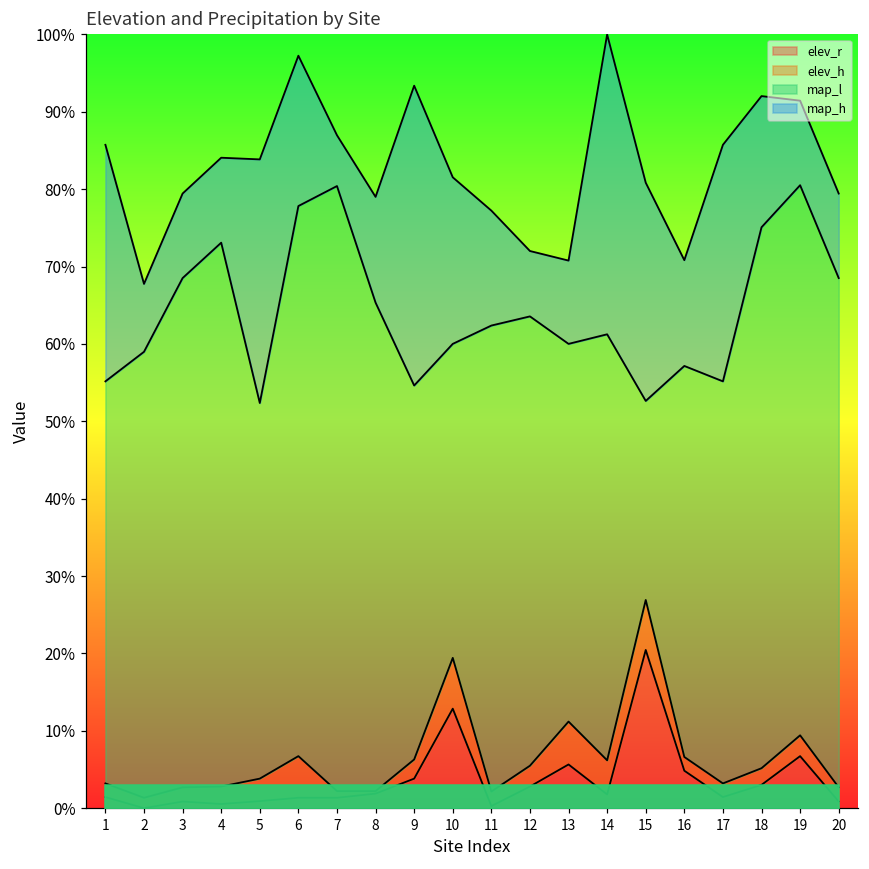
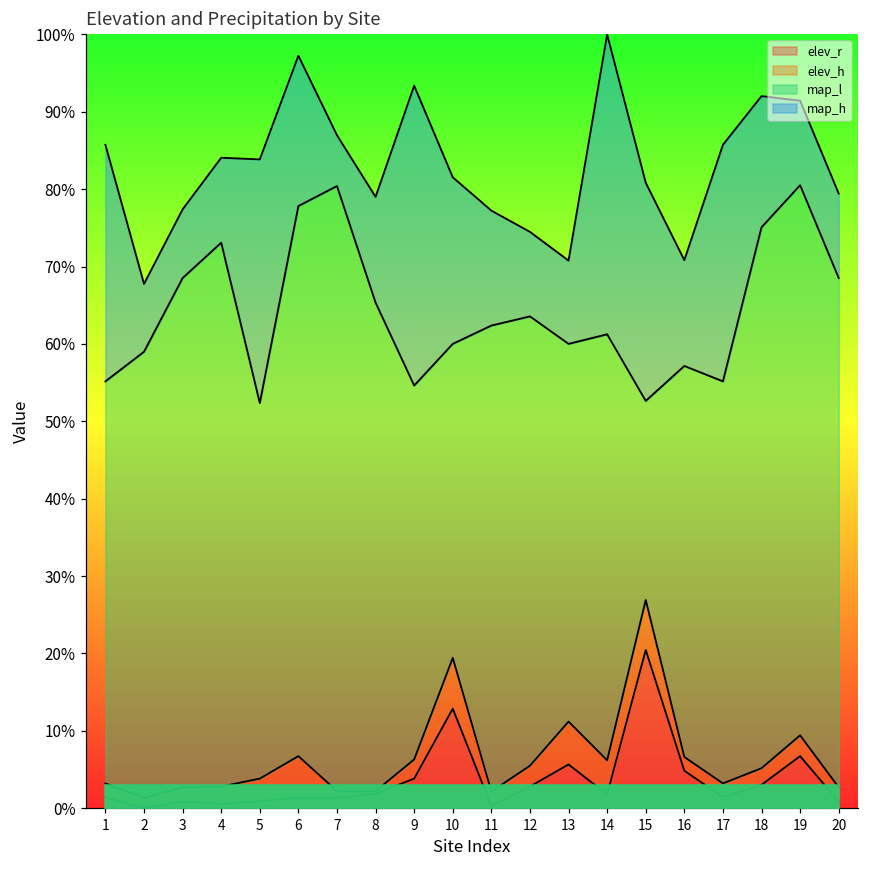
  {
    "map_h": {
      "1": "86%",
      "2": "68%",
-     "3": "79%",
+     "3": "77%",
      "4": "84%",
      "5": "84%",
      "6": "97%",
      "7": "87%",
      "8": "79%",
      "9": "93%",
      "10": "82%",
      "11": "77%",
-     "12": "72%",
+     "12": "74%",
      "13": "71%",
      "14": "100%",
      "15": "81%",
      "16": "71%",
      "17": "86%",
      "18": "92%",
      "20": "79%"
    }
  }
